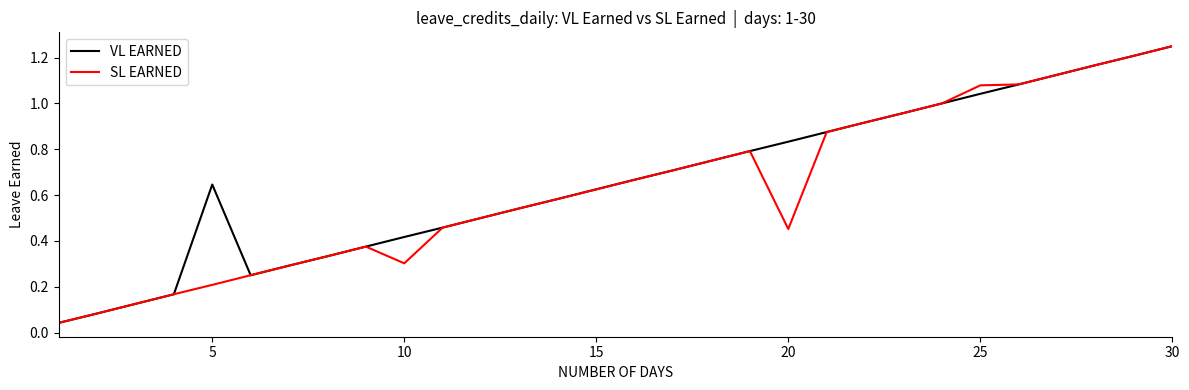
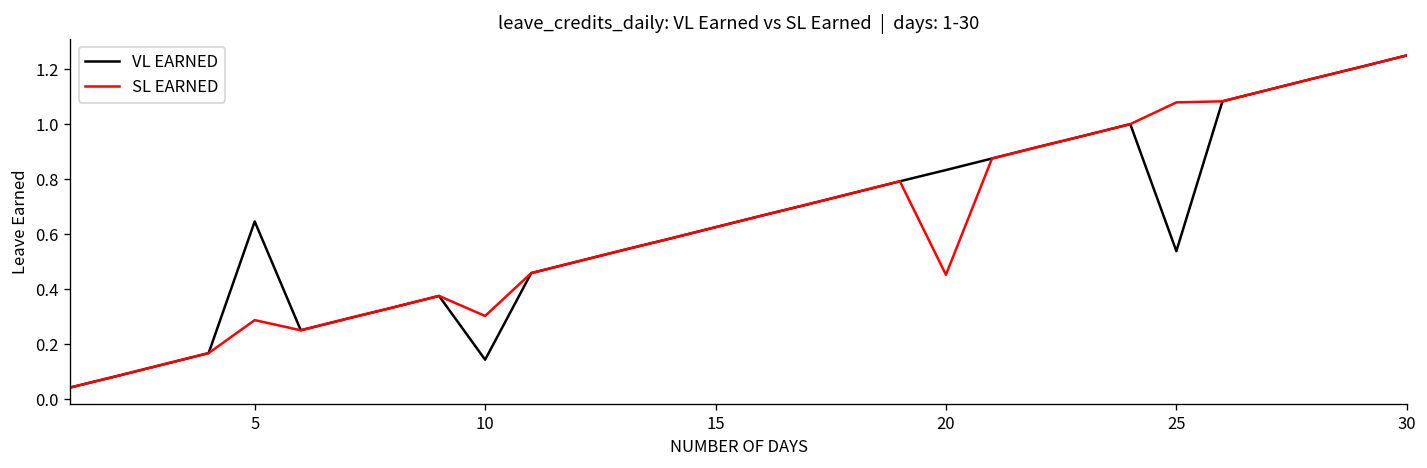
  {
    "VL EARNED": {
      "5": 0.65,
-     "10": 0.42,
+     "10": 0.14,
      "20": 0.83,
-     "25": 1.04
+     "25": 0.54
    },
    "SL EARNED": {
-     "5": 0.21,
+     "5": 0.29,
      "10": 0.30,
      "20": 0.45,
      "25": 1.08
    }
  }
